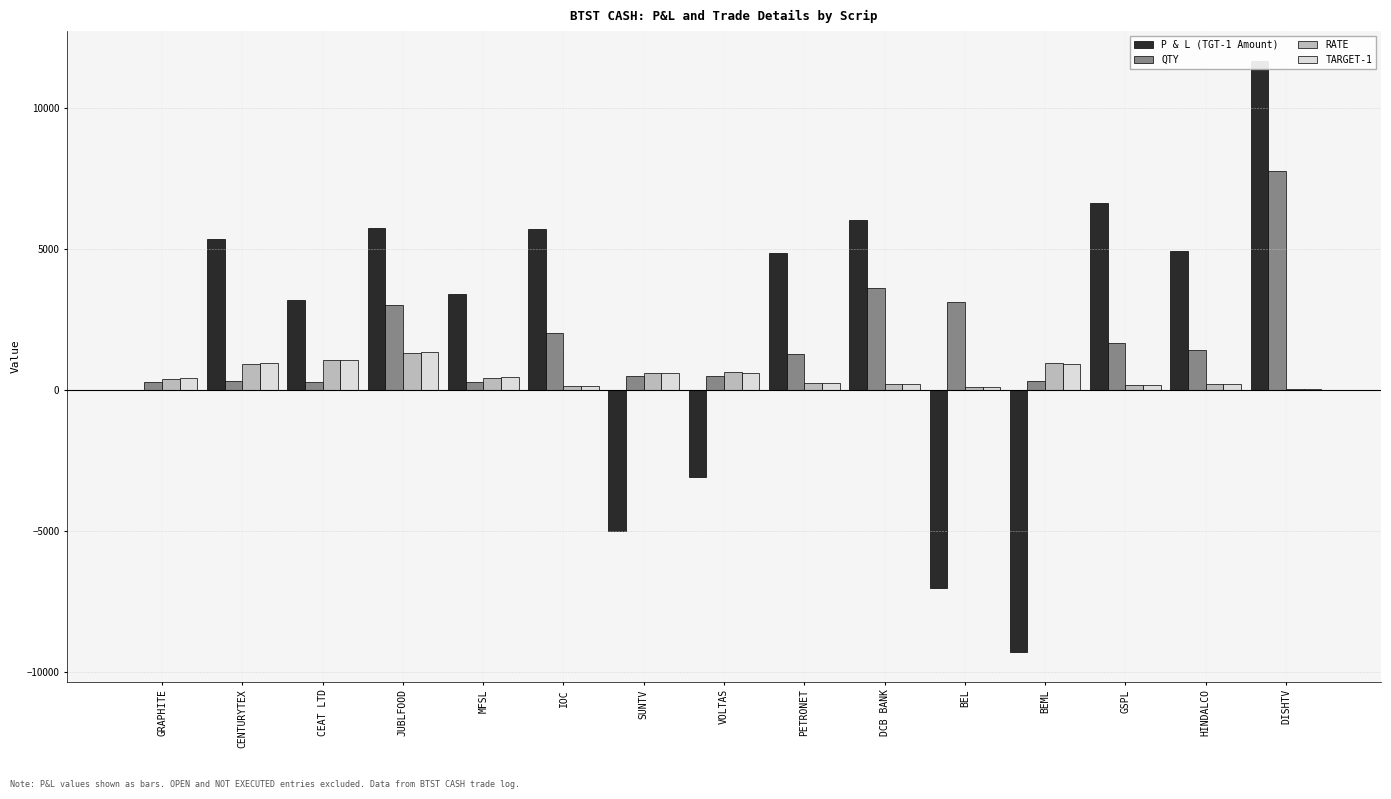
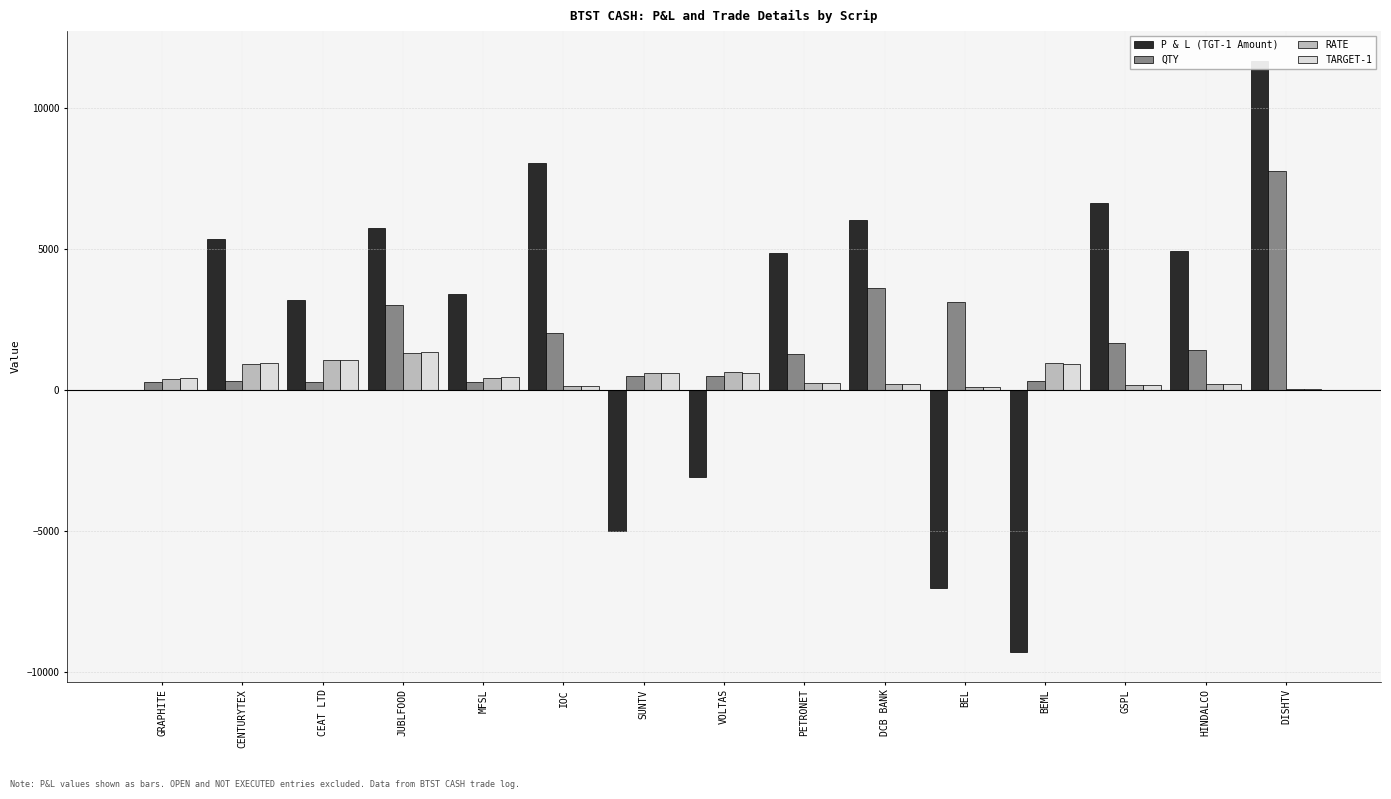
  {
    "P & L (TGT-1 Amount)": {
      "GRAPHITE": 0,
      "CENTURYTEX": 5400,
      "CEAT LTD": 3200,
      "JUBLFOOD": 5800,
      "MFSL": 3400,
-     "IOC": 5700,
+     "IOC": 8000,
      "SUNTV": -5000,
      "VOLTAS": -3100,
      "PETRONET": 4900,
      "DCB BANK": 6000,
      "BEL": -7000,
      "BEML": -9300,
      "GSPL": 6600,
      "HINDALCO": 4900
    },
    "QTY": {
      "GRAPHITE": 300,
      "CENTURYTEX": 300,
      "CEAT LTD": 300,
      "JUBLFOOD": 3000,
      "MFSL": 300,
      "IOC": 2000,
      "SUNTV": 500,
      "VOLTAS": 500,
      "PETRONET": 1300,
      "DCB BANK": 3600,
      "BEL": 3100,
      "BEML": 300,
      "GSPL": 1700,
      "HINDALCO": 1400,
      "DISHTV": 7800
    }
  }
